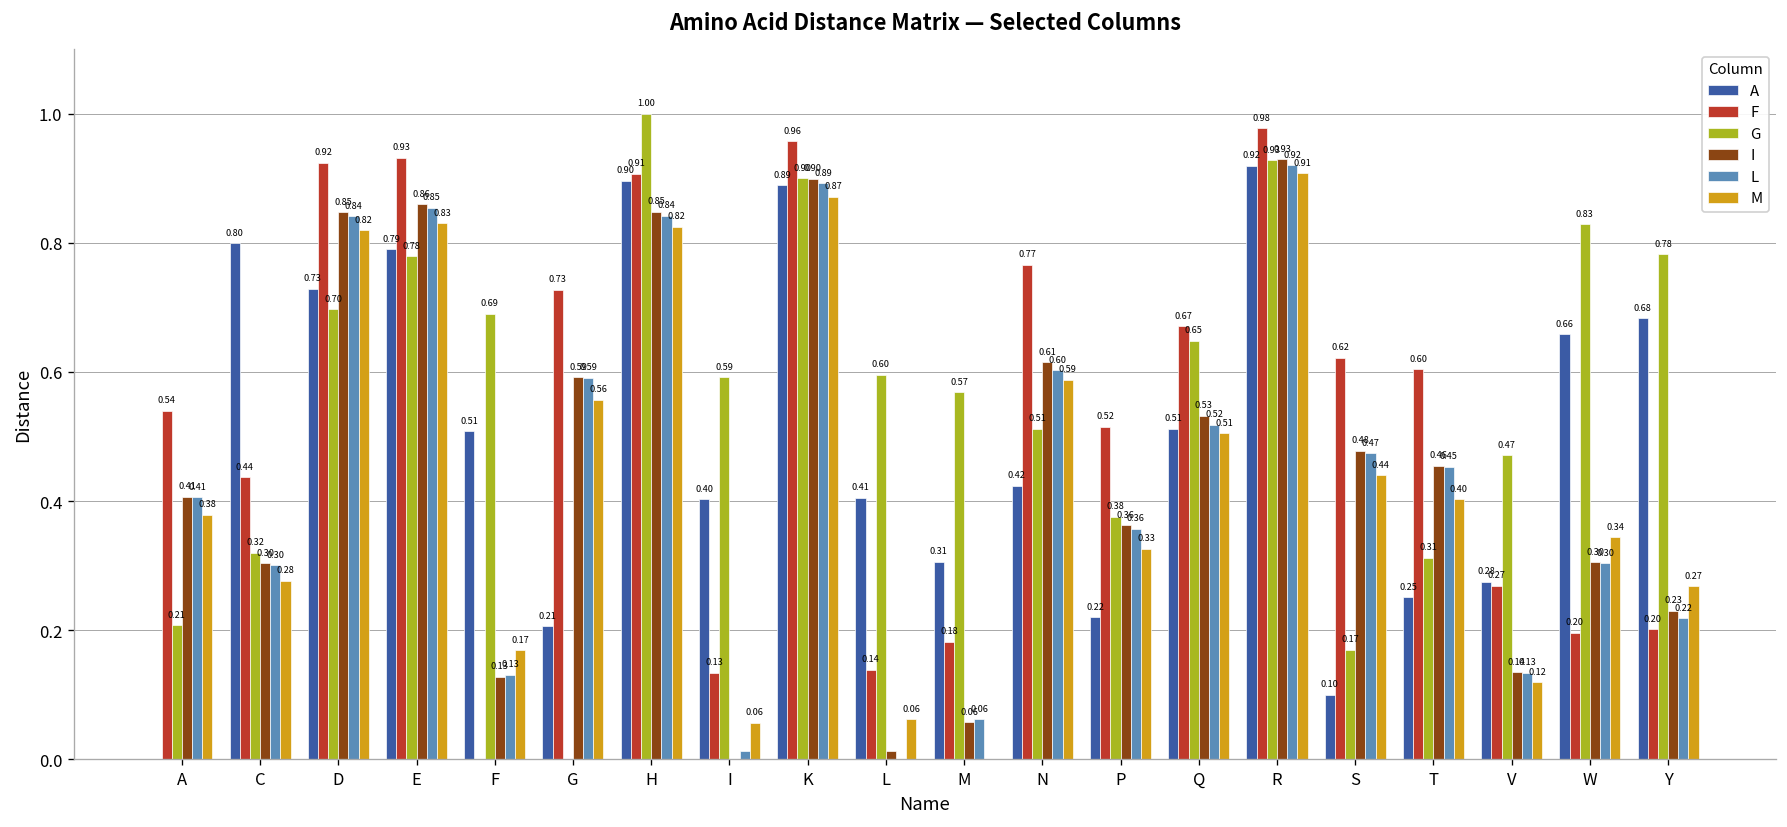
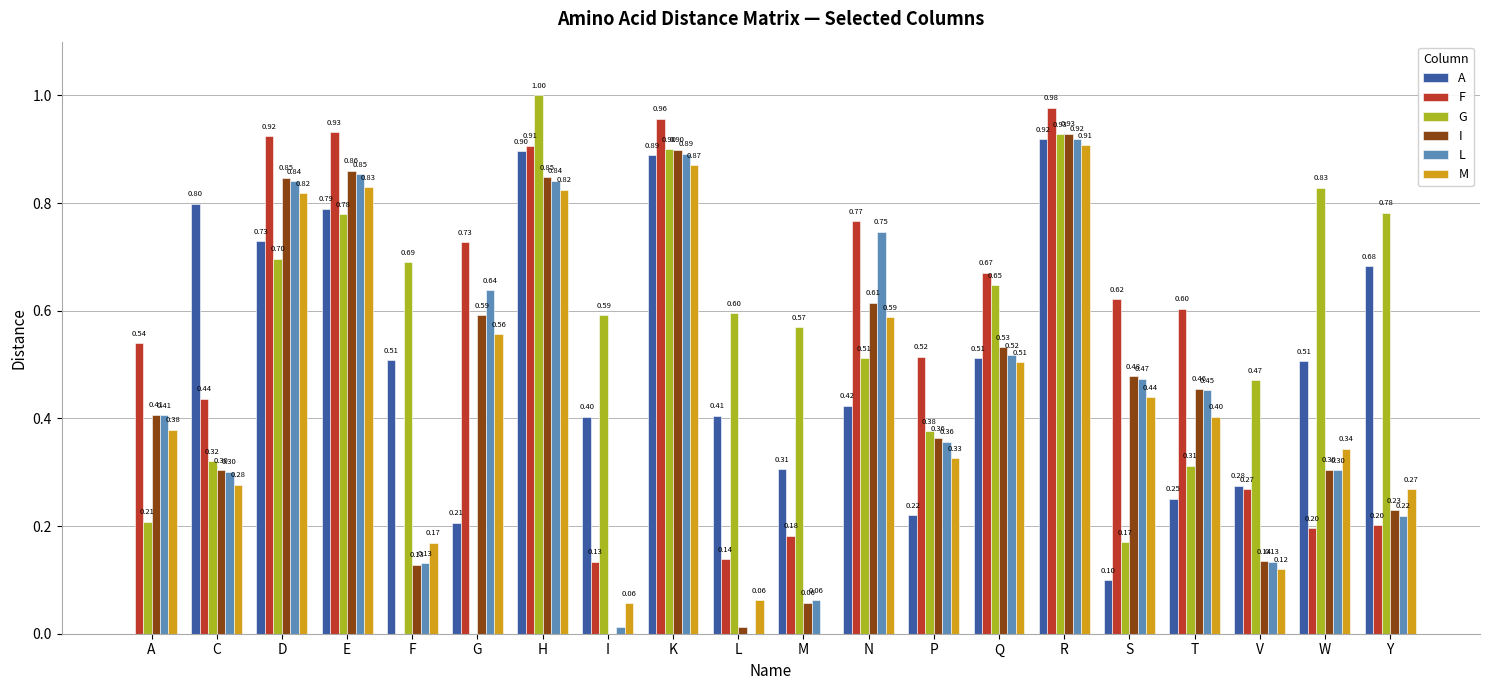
  {
    "A": {
      "C": 0.80,
      "D": 0.73,
      "E": 0.79,
      "F": 0.51,
      "G": 0.21,
      "H": 0.90,
      "I": 0.40,
      "K": 0.89,
      "L": 0.41,
      "M": 0.31,
      "N": 0.42,
      "P": 0.22,
      "Q": 0.51,
      "R": 0.92,
      "S": 0.10,
      "T": 0.25,
-     "W": 0.66,
+     "W": 0.51,
      "Y": 0.68
    },
    "L": {
-     "G": 0.59,
-     "N": 0.60,
+     "G": 0.64,
+     "N": 0.75,
      "Q": 0.52,
      "Y": 0.22
    }
  }
